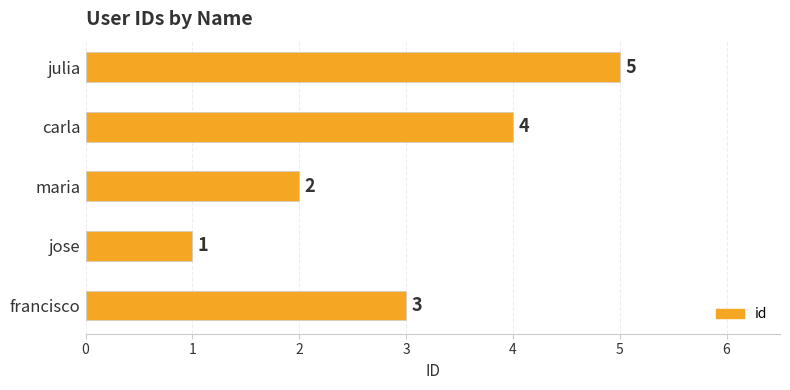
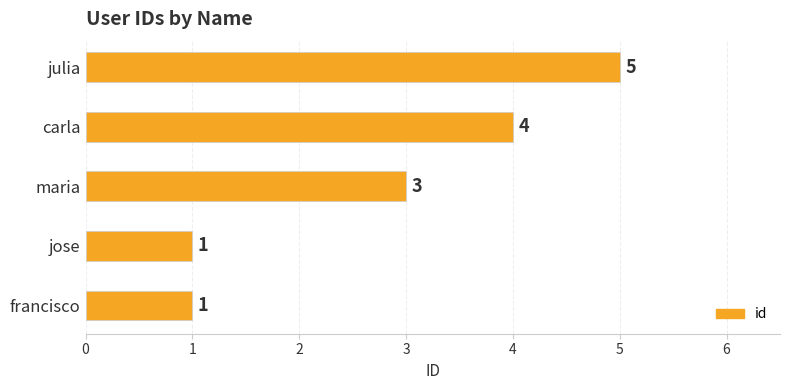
  {
    "julia": 5,
    "carla": 4,
-   "maria": 2,
+   "maria": 3,
    "jose": 1,
-   "francisco": 3
+   "francisco": 1
  }
